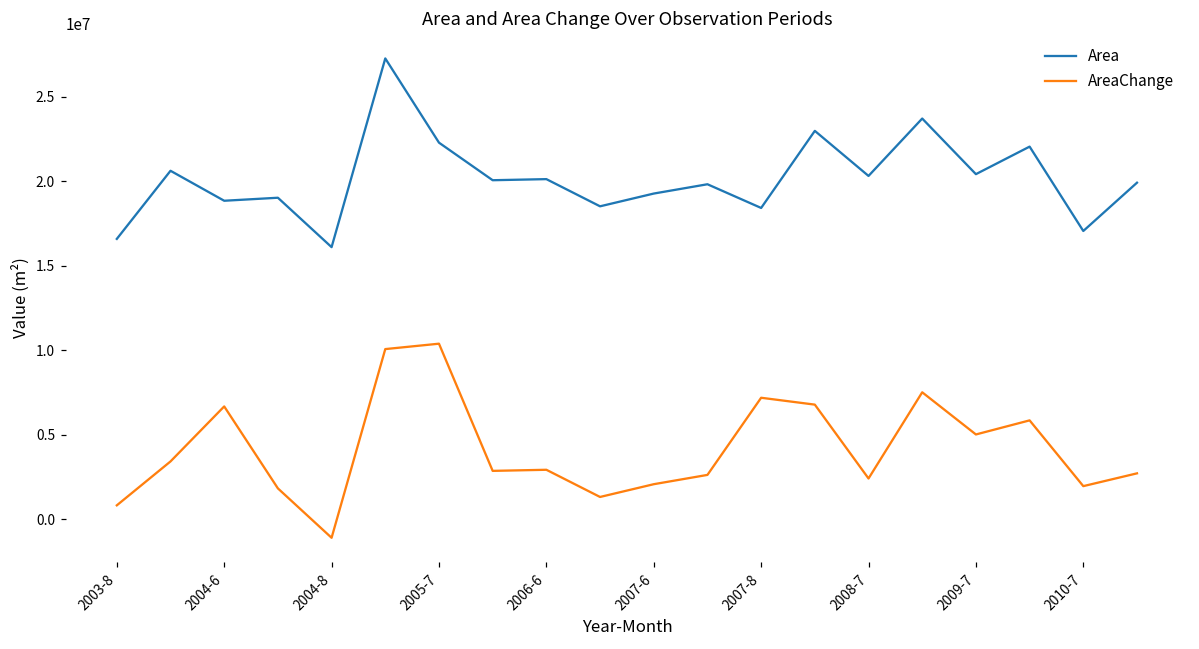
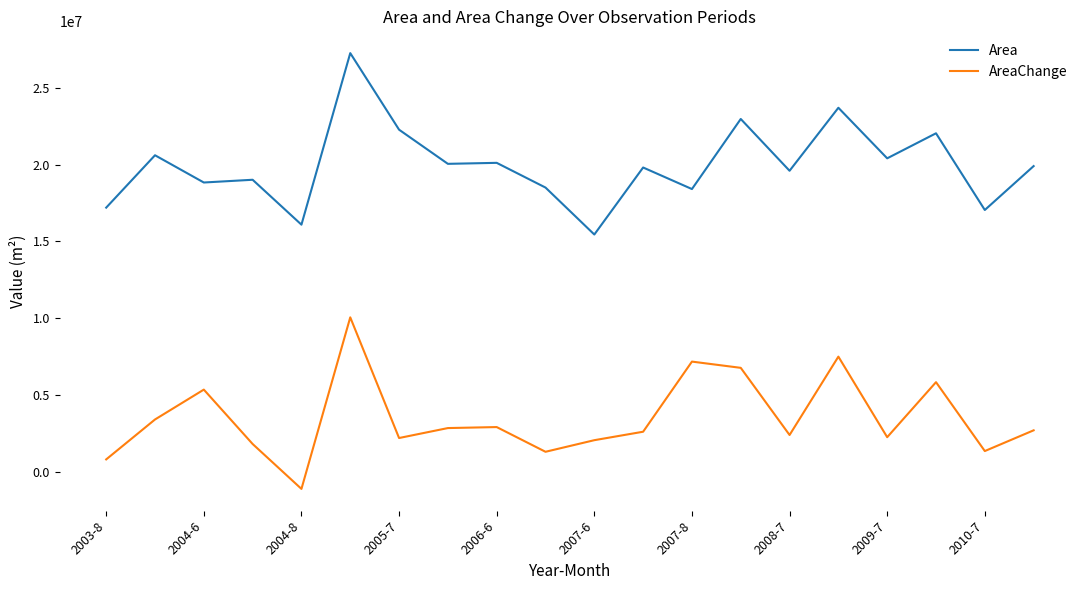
  {
    "Area": {
-     "2003-8": 16600000,
+     "2003-8": 17200000,
      "2004-6": 18800000,
      "2004-8": 16100000,
      "2005-7": 22300000,
      "2006-6": 20100000,
-     "2007-6": 19300000,
+     "2007-6": 15500000,
      "2007-8": 18400000,
-     "2008-7": 20300000,
+     "2008-7": 19600000,
      "2009-7": 20400000,
      "2010-7": 17100000
    },
    "AreaChange": {
      "2003-8": 800000,
-     "2004-6": 6700000,
+     "2004-6": 5400000,
      "2004-8": -1100000,
-     "2005-7": 10400000,
+     "2005-7": 2200000,
      "2006-6": 2900000,
      "2007-6": 2100000,
      "2007-8": 7200000,
      "2008-7": 2400000,
-     "2009-7": 5000000,
-     "2010-7": 1900000
+     "2009-7": 2300000,
+     "2010-7": 1400000
    }
  }
